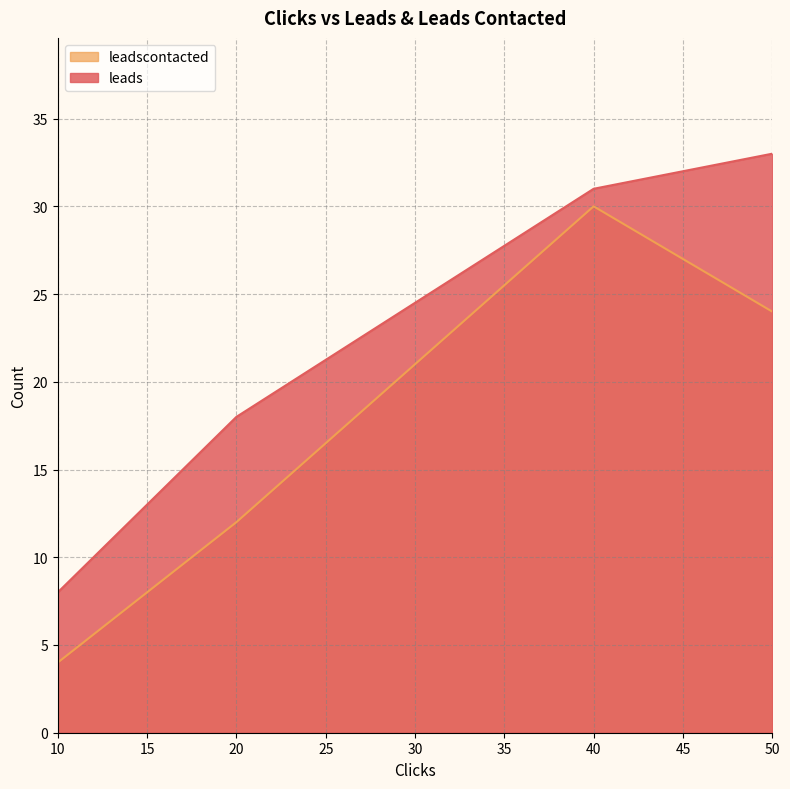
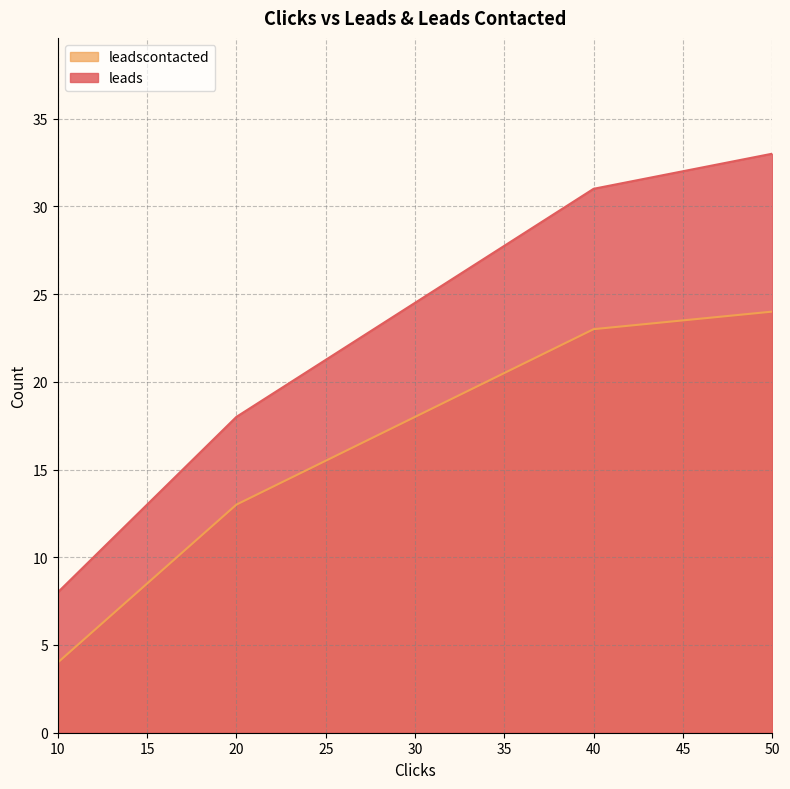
  {
    "leadscontacted": {
      "10": 4,
-     "20": 12,
-     "40": 30,
+     "20": 13,
+     "40": 23,
      "50": 24
    },
    "leads": {
      "10": 8,
      "20": 18,
      "40": 31,
      "50": 33
    }
  }
